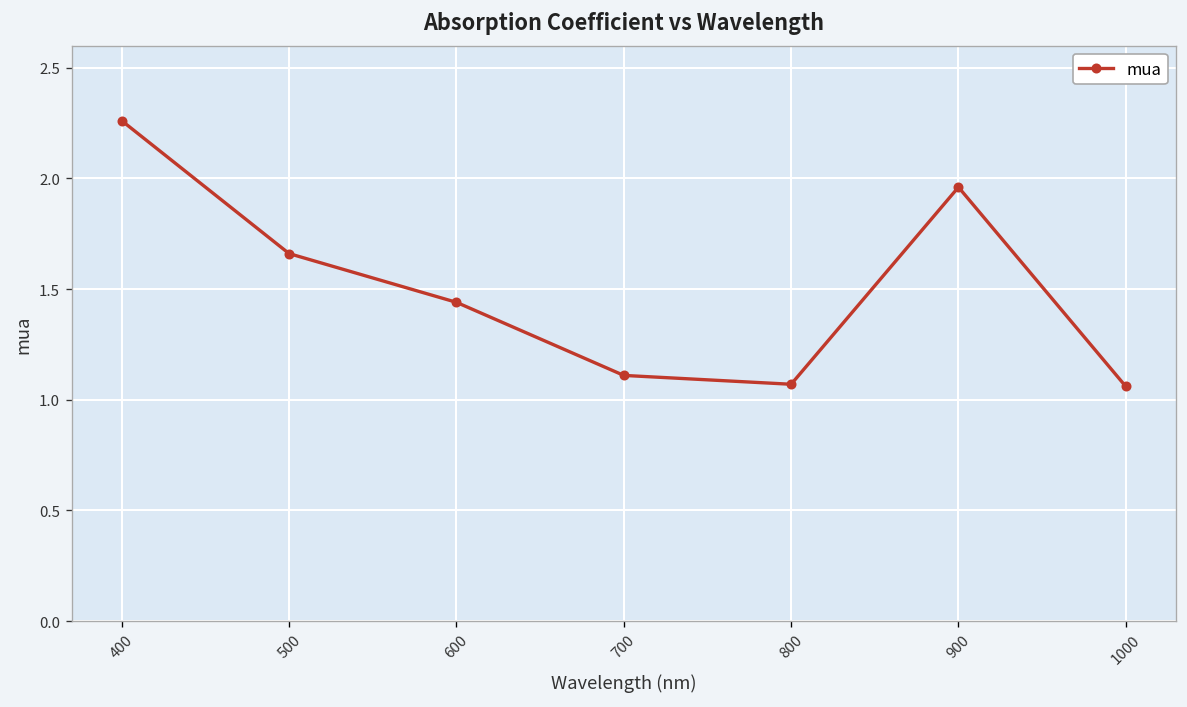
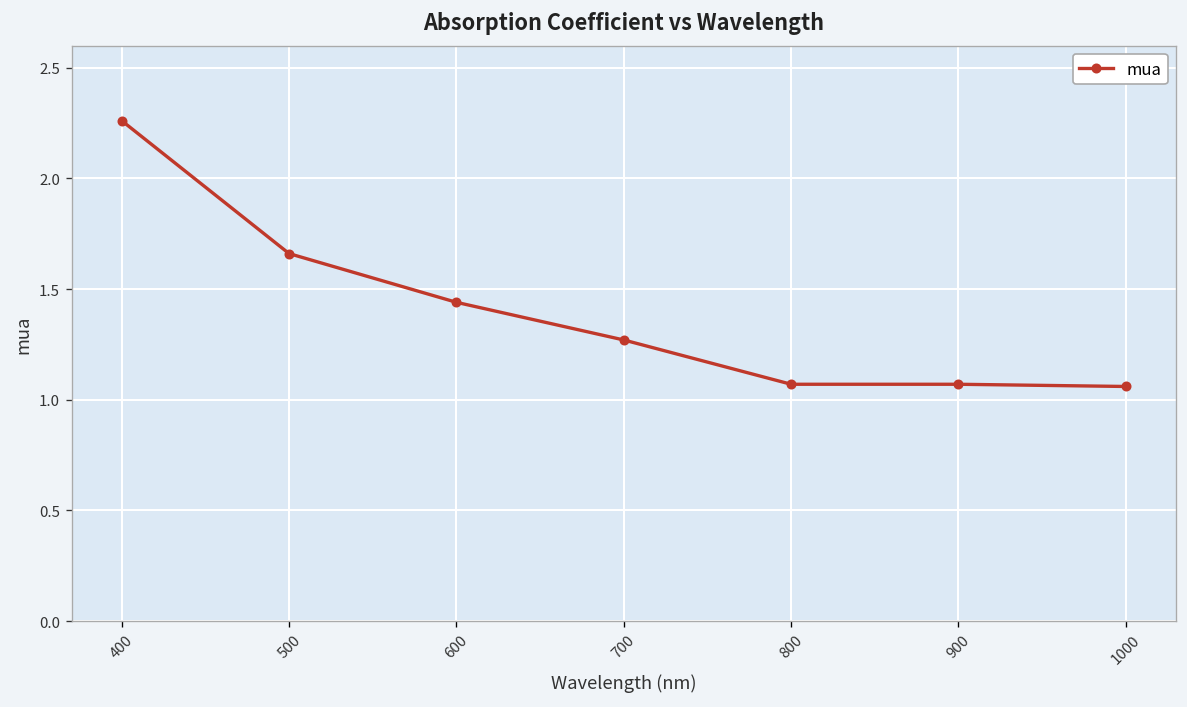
  {
    "400": 2.26,
    "500": 1.66,
    "600": 1.44,
-   "700": 1.11,
+   "700": 1.27,
    "800": 1.07,
-   "900": 1.96,
+   "900": 1.07,
    "1000": 1.06
  }
